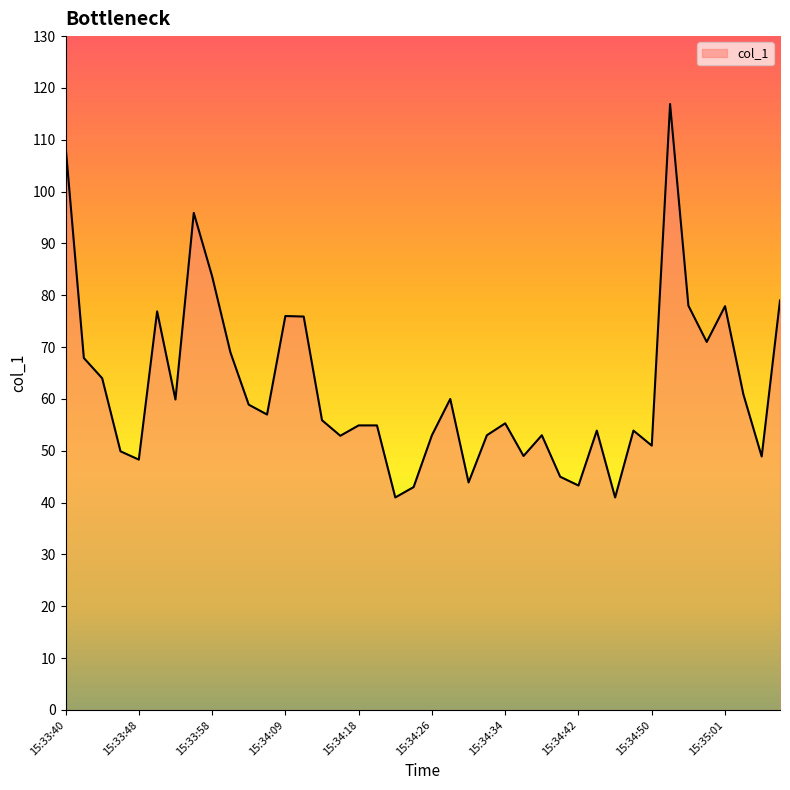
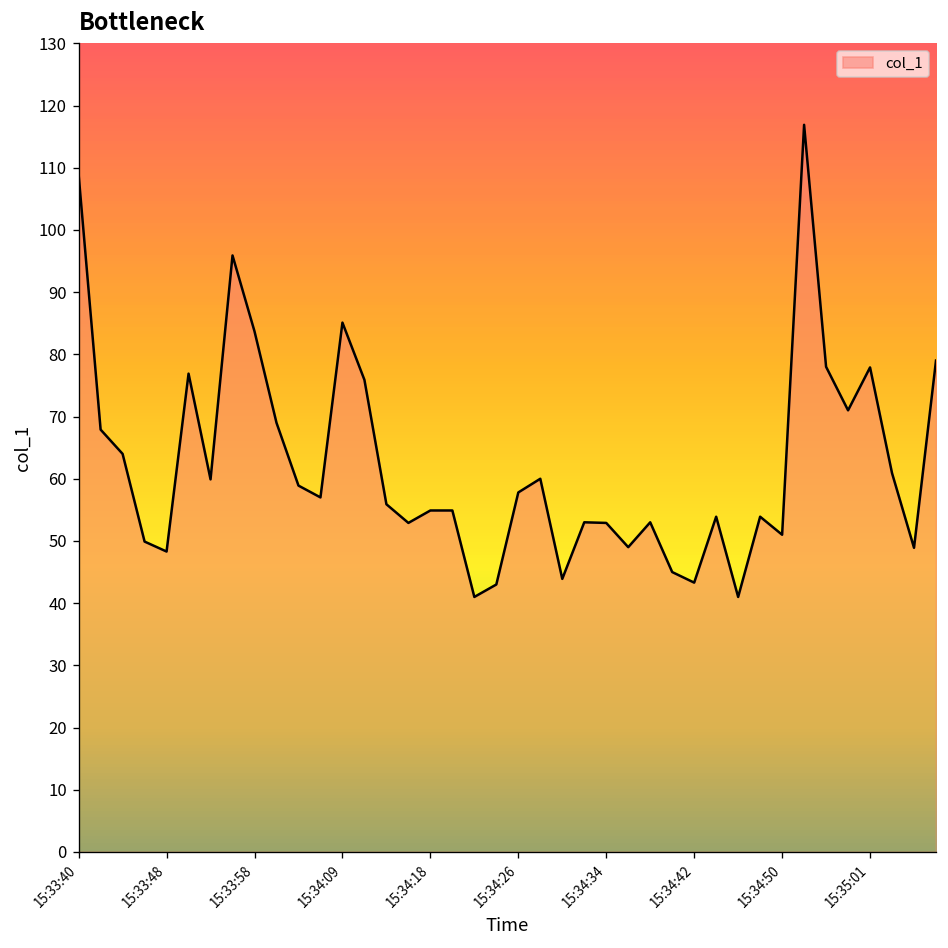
  {
    "15:33:40": 109,
    "15:33:48": 48,
    "15:33:58": 84,
-   "15:34:09": 76,
+   "15:34:09": 85,
    "15:34:18": 55,
-   "15:34:26": 53,
-   "15:34:34": 55,
+   "15:34:26": 58,
+   "15:34:34": 53,
    "15:34:42": 43,
    "15:34:50": 51,
    "15:35:01": 78
  }
